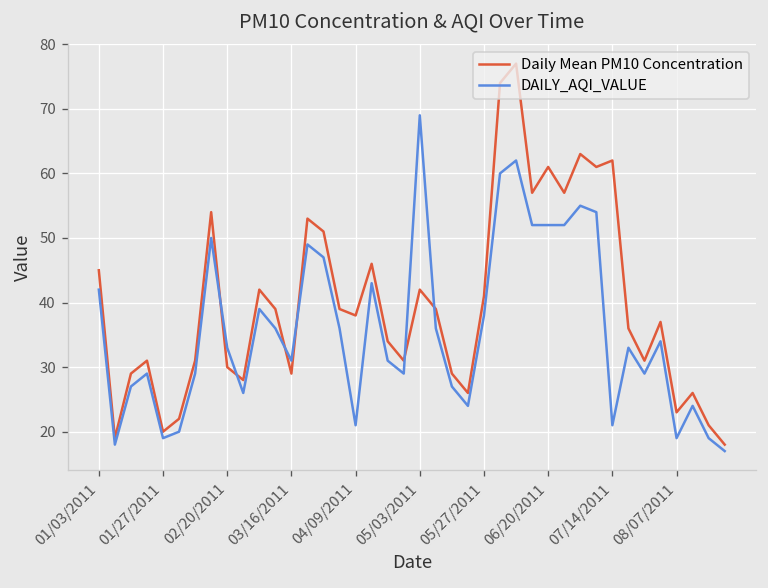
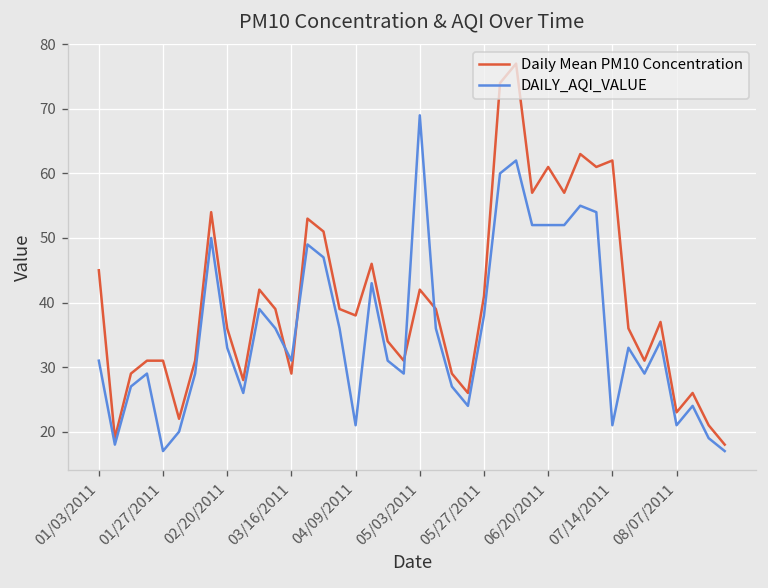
  {
    "Daily Mean PM10 Concentration": {
      "01/03/2011": 45,
-     "01/27/2011": 20,
-     "02/20/2011": 30,
+     "01/27/2011": 31,
+     "02/20/2011": 36,
      "03/16/2011": 29,
      "04/09/2011": 38,
      "05/03/2011": 42,
      "05/27/2011": 41,
      "06/20/2011": 61,
      "07/14/2011": 62,
      "08/07/2011": 23
    },
    "DAILY_AQI_VALUE": {
-     "01/03/2011": 42,
-     "01/27/2011": 19,
+     "01/03/2011": 31,
+     "01/27/2011": 17,
      "02/20/2011": 33,
      "03/16/2011": 31,
      "04/09/2011": 21,
      "05/03/2011": 69,
      "05/27/2011": 38,
      "06/20/2011": 52,
      "07/14/2011": 21,
-     "08/07/2011": 19
+     "08/07/2011": 21
    }
  }
